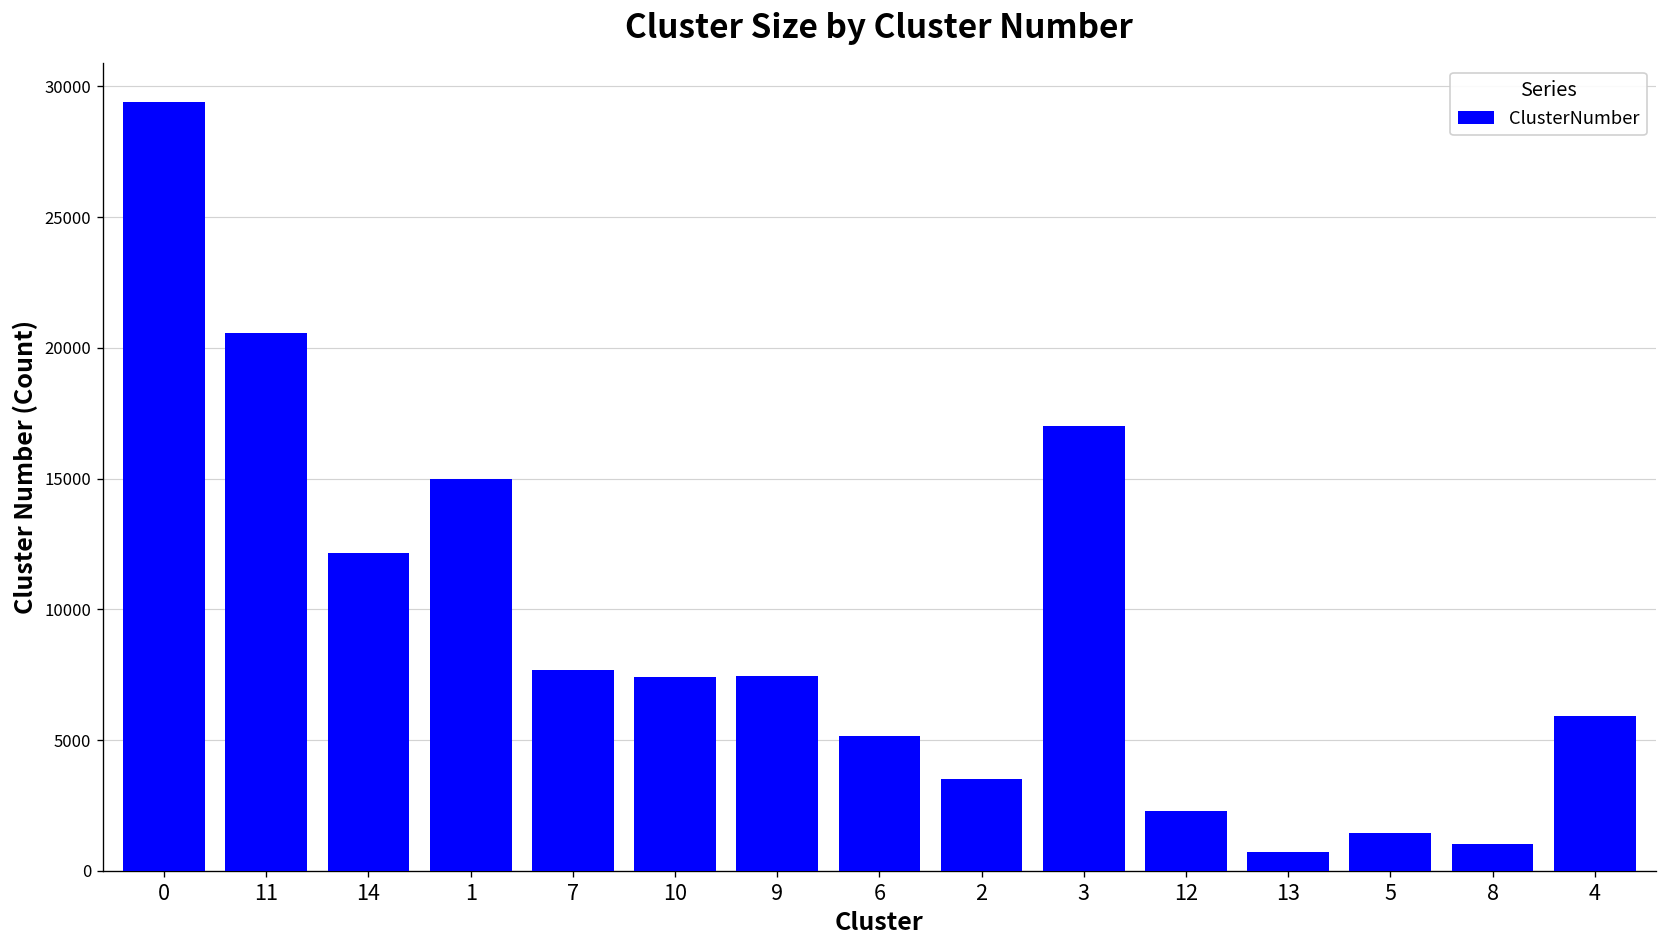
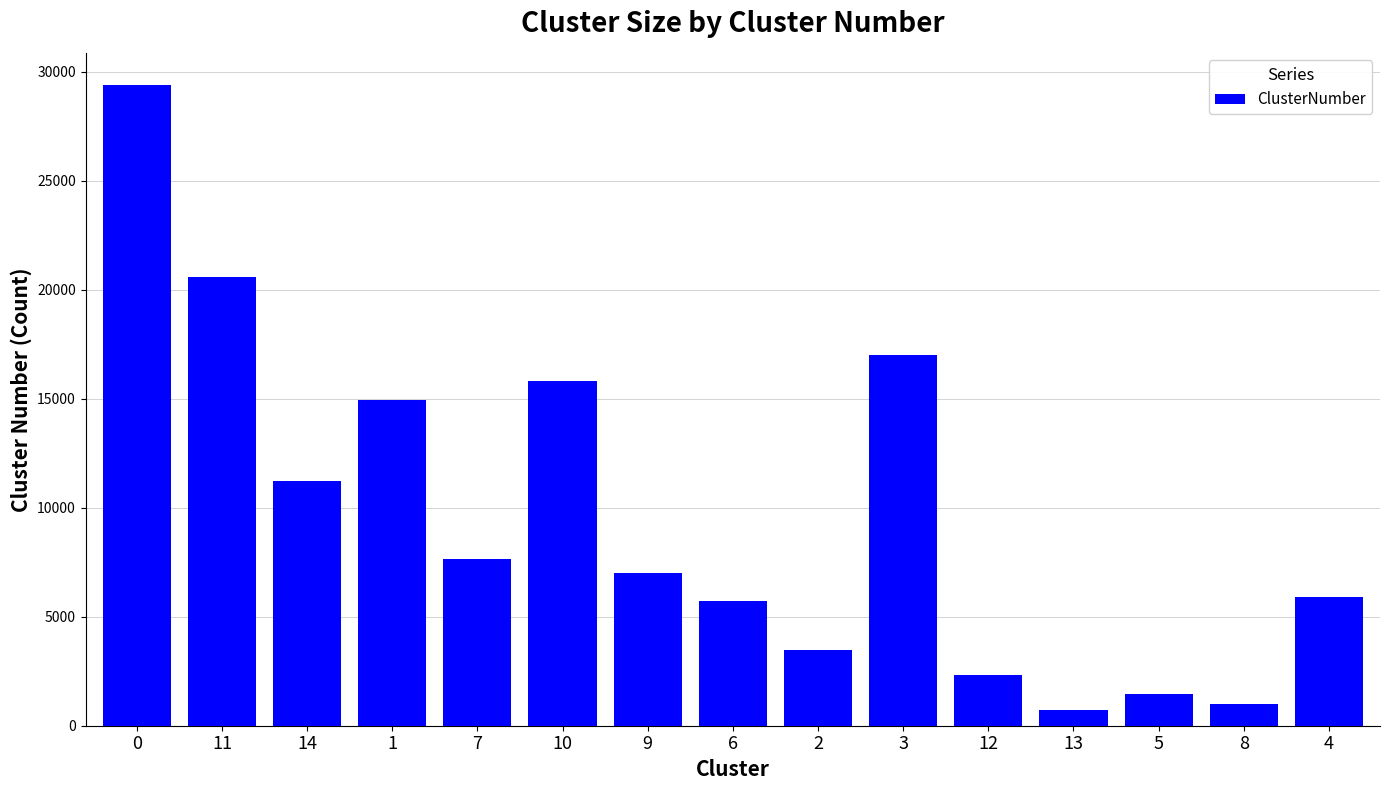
  {
    "0": 29400,
    "11": 20600,
-   "14": 12200,
+   "14": 11200,
    "1": 15000,
    "7": 7700,
-   "10": 7400,
-   "9": 7400,
-   "6": 5200,
+   "10": 15800,
+   "9": 7000,
+   "6": 5700,
    "2": 3500,
    "3": 17000,
    "12": 2300,
    "13": 700,
    "5": 1500,
    "8": 1000,
    "4": 5900
  }
